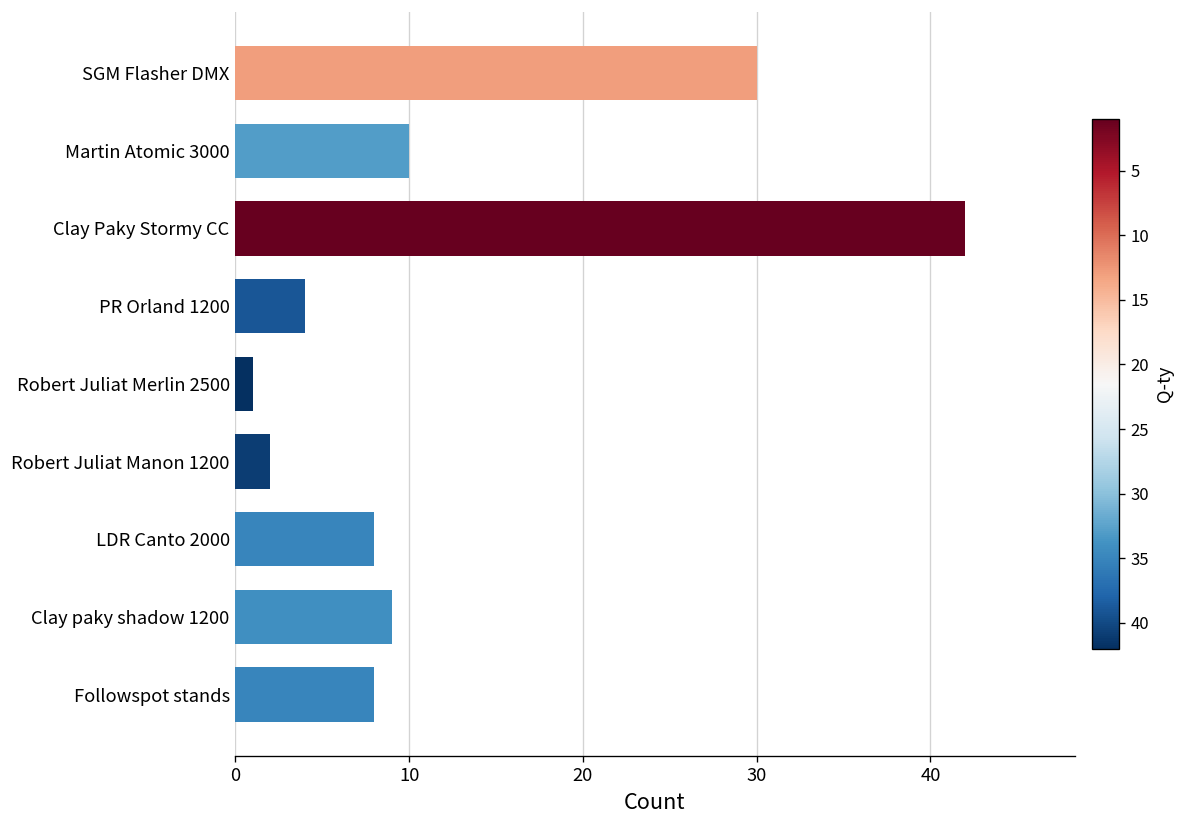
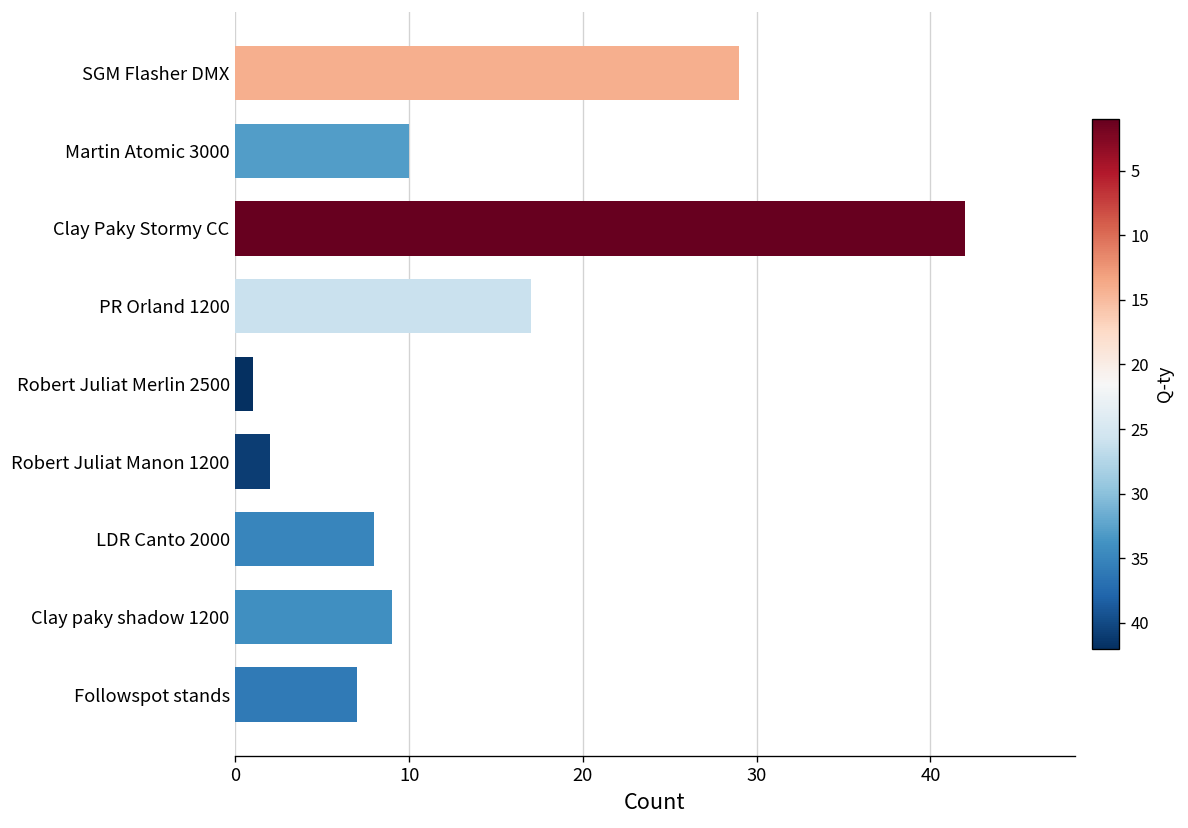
  {
-   "SGM Flasher DMX": 30,
+   "SGM Flasher DMX": 29,
    "Martin Atomic 3000": 10,
    "Clay Paky Stormy CC": 42,
-   "PR Orland 1200": 4,
+   "PR Orland 1200": 17,
    "Robert Juliat Merlin 2500": 1,
    "Robert Juliat Manon 1200": 2,
    "LDR Canto 2000": 8,
    "Clay paky shadow 1200": 9,
-   "Followspot stands": 8
+   "Followspot stands": 7
  }
